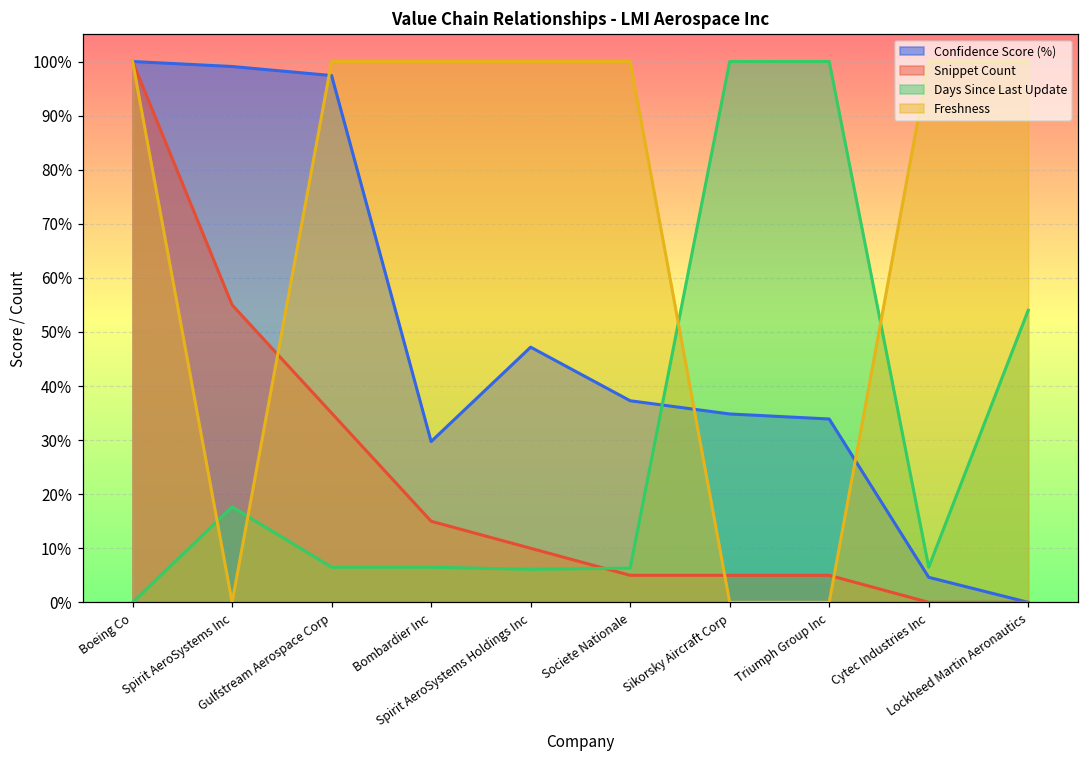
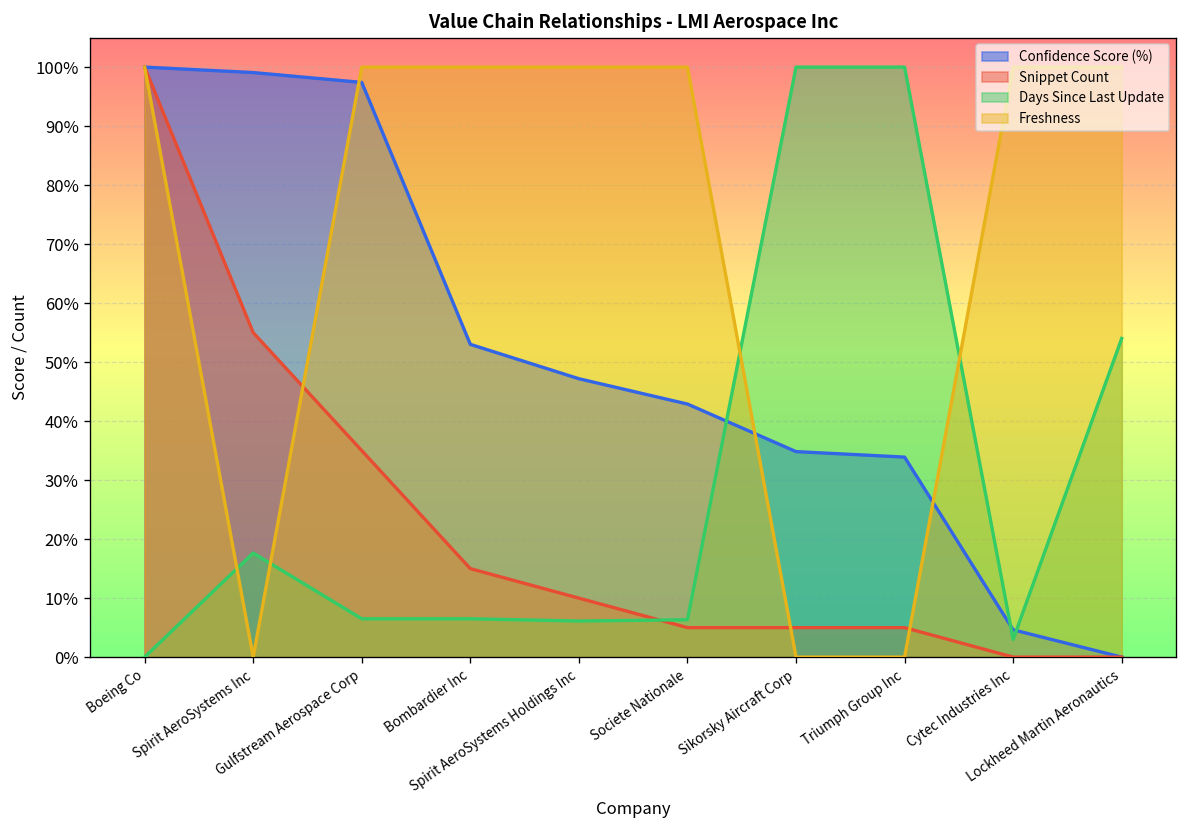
  {
    "Confidence Score (%)": {
      "Spirit AeroSystems Inc": "99%",
      "Gulfstream Aerospace Corp": "97%",
-     "Bombardier Inc": "30%",
+     "Bombardier Inc": "53%",
      "Spirit AeroSystems Holdings Inc": "47%",
-     "Societe Nationale": "37%",
+     "Societe Nationale": "43%",
      "Sikorsky Aircraft Corp": "35%",
      "Triumph Group Inc": "34%",
      "Cytec Industries Inc": "5%"
    },
    "Snippet Count": {
      "Spirit AeroSystems Inc": "55%",
      "Gulfstream Aerospace Corp": "35%",
      "Bombardier Inc": "15%",
      "Spirit AeroSystems Holdings Inc": "10%",
      "Societe Nationale": "5%",
      "Sikorsky Aircraft Corp": "5%",
      "Triumph Group Inc": "5%",
      "Cytec Industries Inc": "0%"
    },
    "Days Since Last Update": {
      "Boeing Co": "0%",
      "Spirit AeroSystems Inc": "18%",
      "Gulfstream Aerospace Corp": "6%",
      "Bombardier Inc": "6%",
      "Spirit AeroSystems Holdings Inc": "6%",
      "Societe Nationale": "6%",
      "Sikorsky Aircraft Corp": "100%",
      "Triumph Group Inc": "100%",
-     "Cytec Industries Inc": "6%",
+     "Cytec Industries Inc": "3%",
      "Lockheed Martin Aeronautics": "54%"
    },
    "Freshness": {
      "Spirit AeroSystems Inc": "0%",
      "Gulfstream Aerospace Corp": "100%",
      "Bombardier Inc": "100%",
      "Spirit AeroSystems Holdings Inc": "100%",
      "Societe Nationale": "100%",
      "Sikorsky Aircraft Corp": "0%",
      "Triumph Group Inc": "0%"
    }
  }
